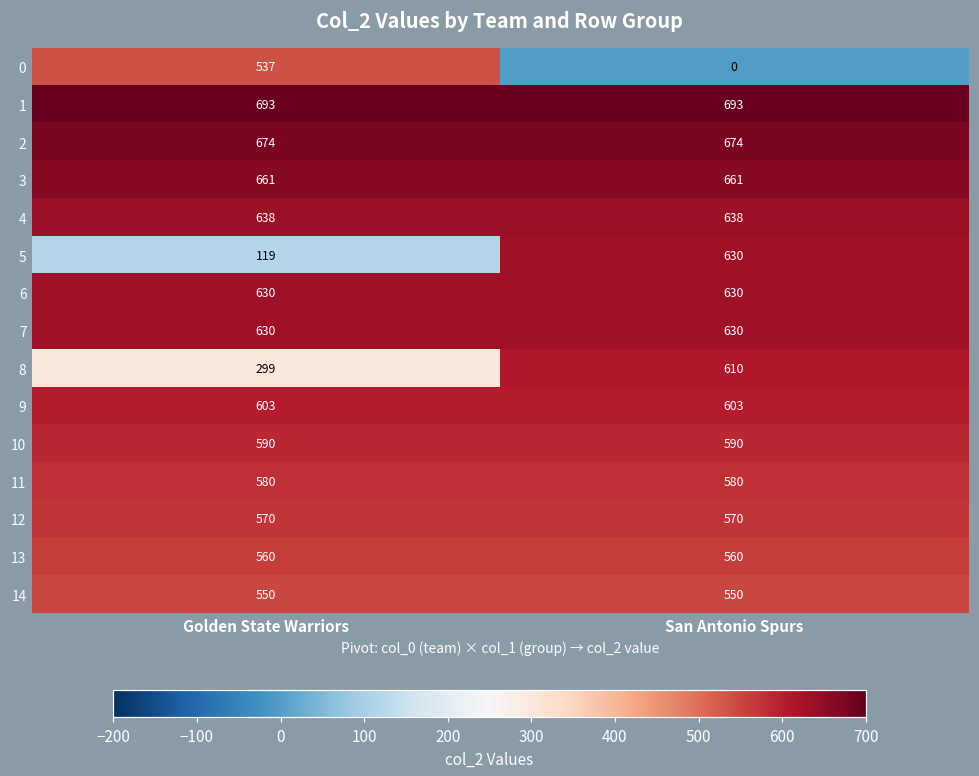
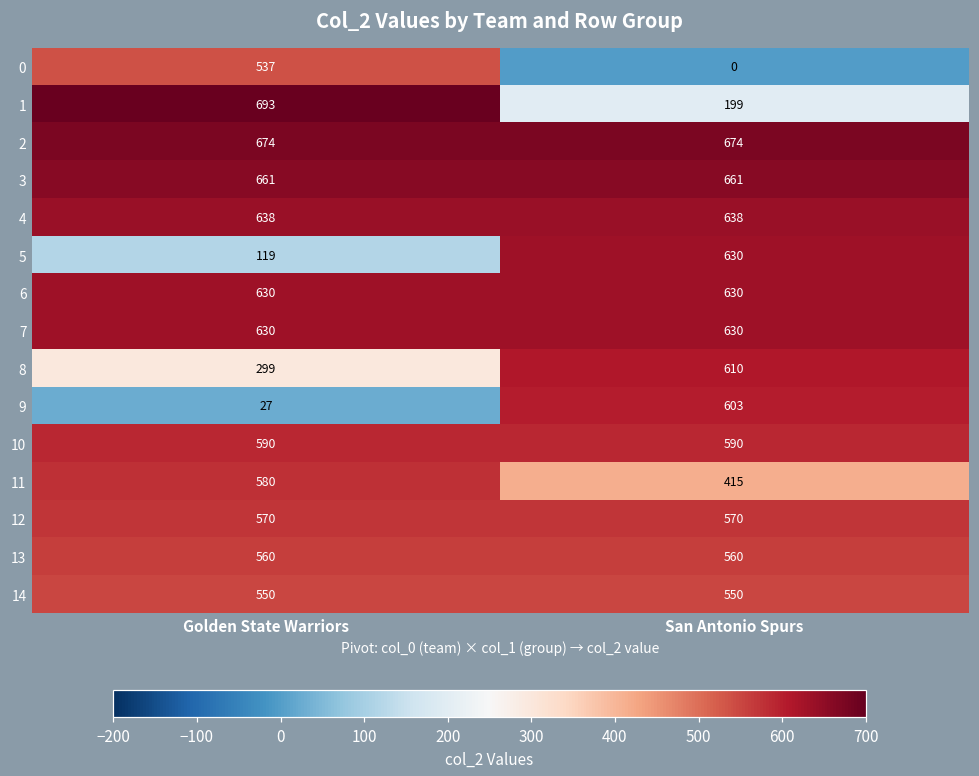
  {
    "0": {
      "Golden State Warriors": 537,
      "San Antonio Spurs": 0
    },
    "1": {
      "Golden State Warriors": 693,
-     "San Antonio Spurs": 693
+     "San Antonio Spurs": 199
    },
    "2": {
      "Golden State Warriors": 674,
      "San Antonio Spurs": 674
    },
    "3": {
      "Golden State Warriors": 661,
      "San Antonio Spurs": 661
    },
    "4": {
      "Golden State Warriors": 638,
      "San Antonio Spurs": 638
    },
    "5": {
      "Golden State Warriors": 119,
      "San Antonio Spurs": 630
    },
    "6": {
      "Golden State Warriors": 630,
      "San Antonio Spurs": 630
    },
    "7": {
      "Golden State Warriors": 630,
      "San Antonio Spurs": 630
    },
    "8": {
      "Golden State Warriors": 299,
      "San Antonio Spurs": 610
    },
    "9": {
-     "Golden State Warriors": 603,
+     "Golden State Warriors": 27,
      "San Antonio Spurs": 603
    },
    "10": {
      "Golden State Warriors": 590,
      "San Antonio Spurs": 590
    },
    "11": {
      "Golden State Warriors": 580,
-     "San Antonio Spurs": 580
+     "San Antonio Spurs": 415
    },
    "12": {
      "Golden State Warriors": 570,
      "San Antonio Spurs": 570
    },
    "13": {
      "Golden State Warriors": 560,
      "San Antonio Spurs": 560
    },
    "14": {
      "Golden State Warriors": 550,
      "San Antonio Spurs": 550
    }
  }
